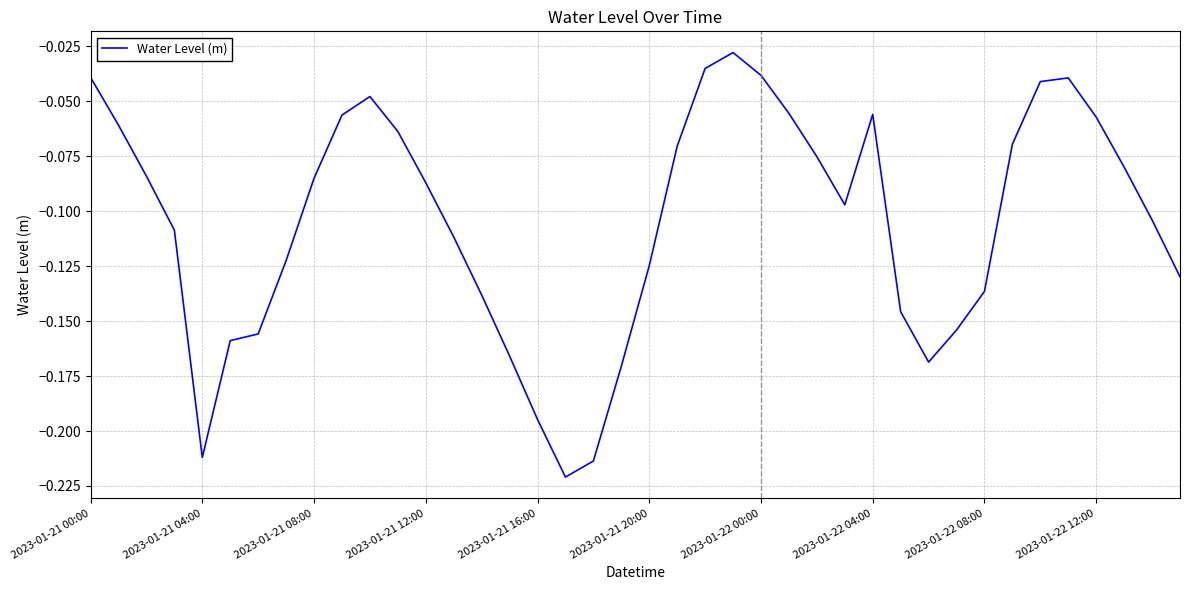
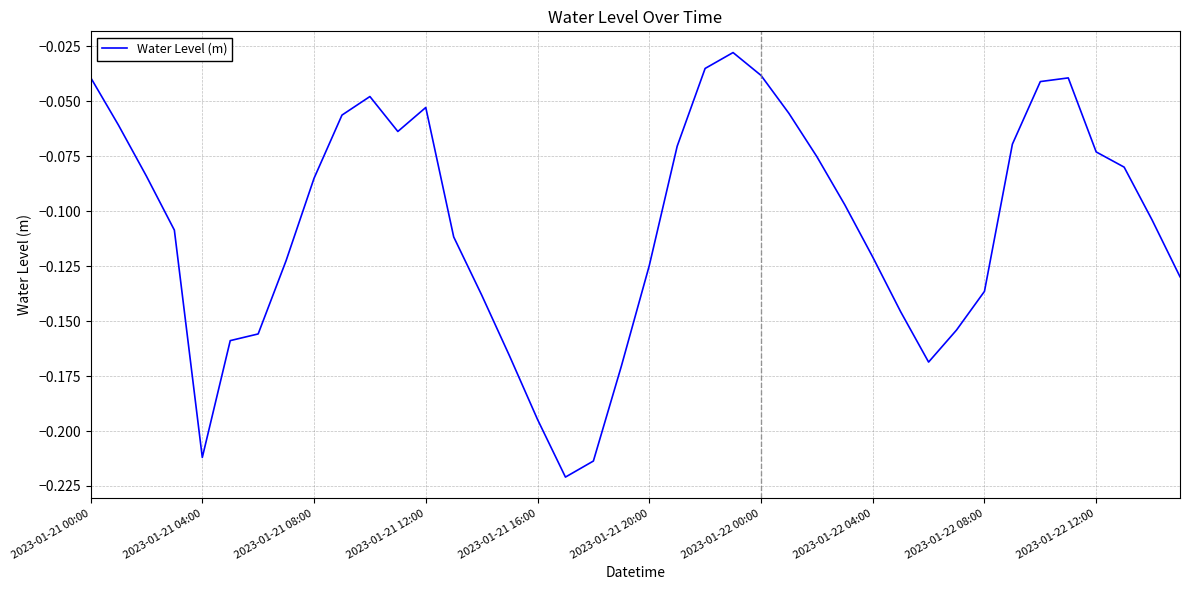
  {
    "2023-01-21 00:00": -0.039,
    "2023-01-21 04:00": -0.212,
    "2023-01-21 08:00": -0.085,
-   "2023-01-21 12:00": -0.087,
+   "2023-01-21 12:00": -0.053,
    "2023-01-21 16:00": -0.195,
    "2023-01-21 20:00": -0.125,
    "2023-01-22 00:00": -0.038,
-   "2023-01-22 04:00": -0.056,
+   "2023-01-22 04:00": -0.121,
    "2023-01-22 08:00": -0.136,
-   "2023-01-22 12:00": -0.057
+   "2023-01-22 12:00": -0.073
  }
